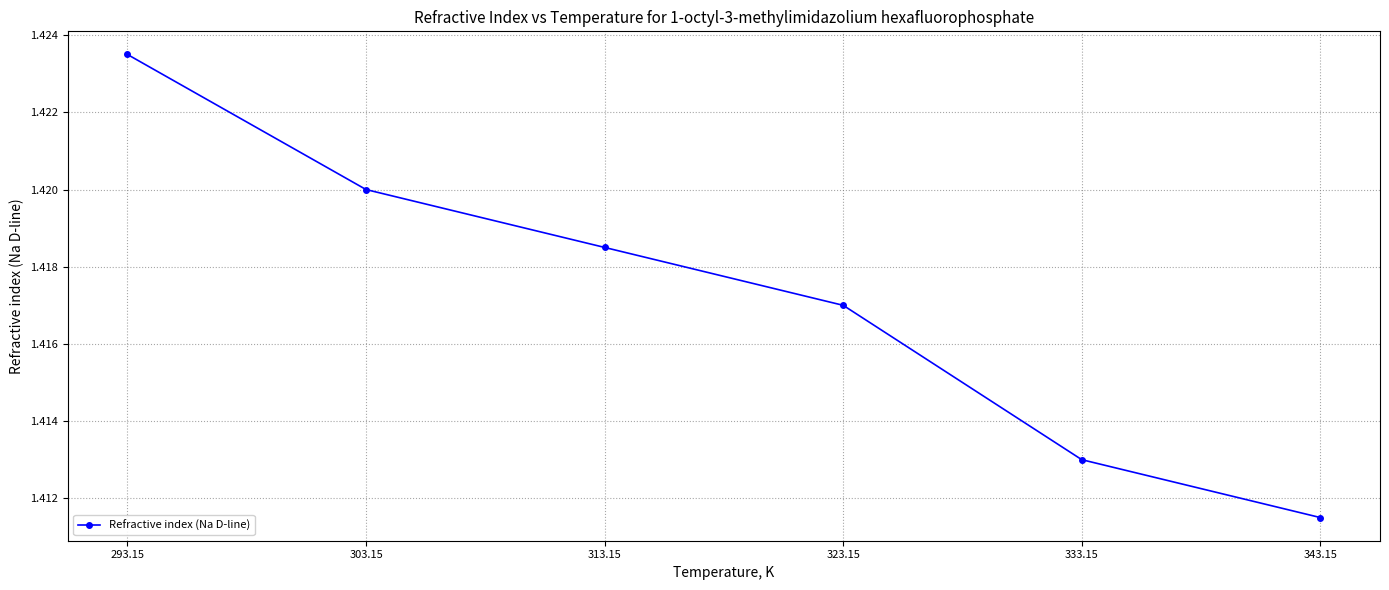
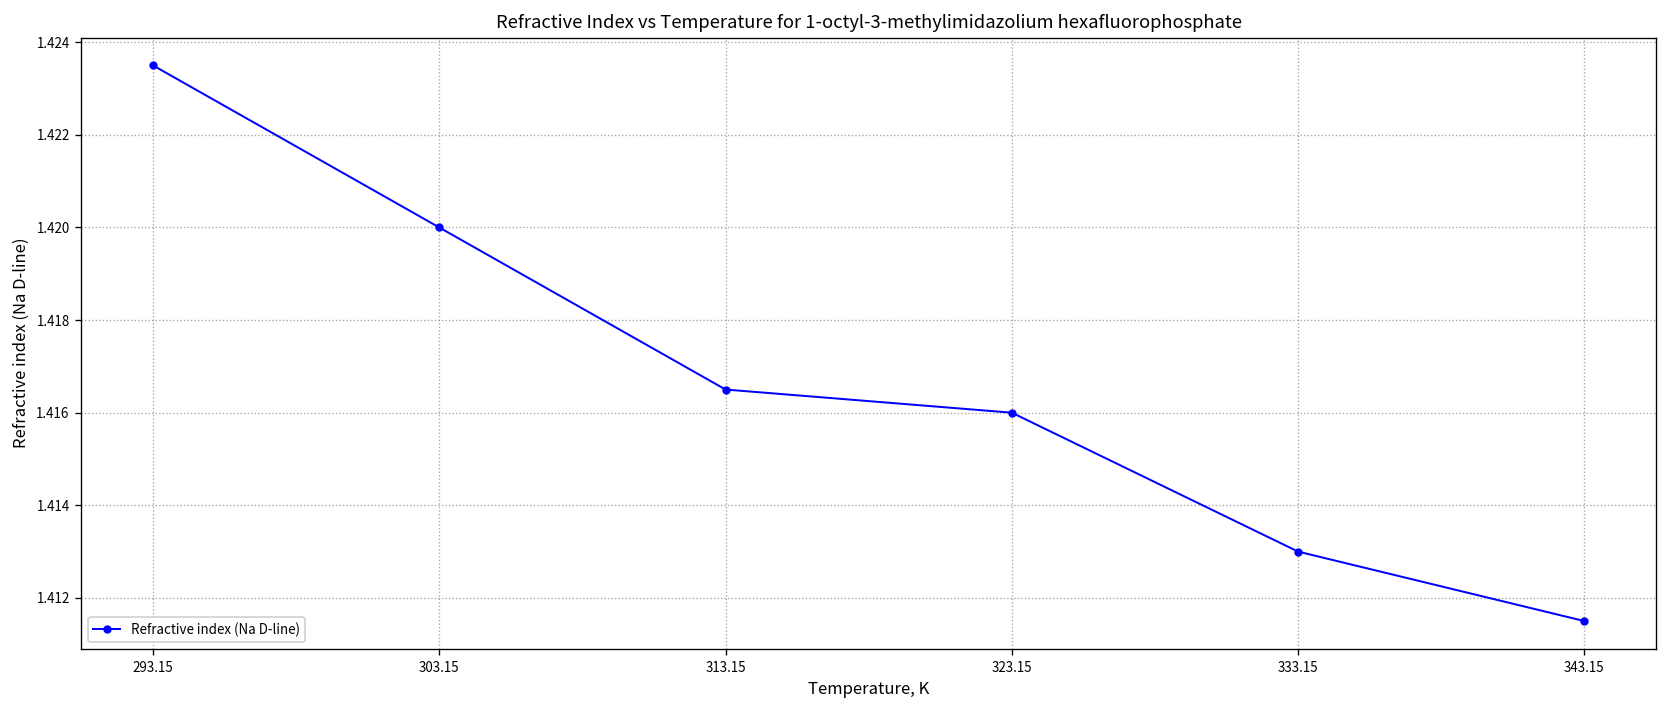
  {
    "293.15": 1.4235,
    "303.15": 1.4200,
-   "313.15": 1.4185,
-   "323.15": 1.417,
+   "313.15": 1.4165,
+   "323.15": 1.416,
    "333.15": 1.4130,
    "343.15": 1.4115
  }
